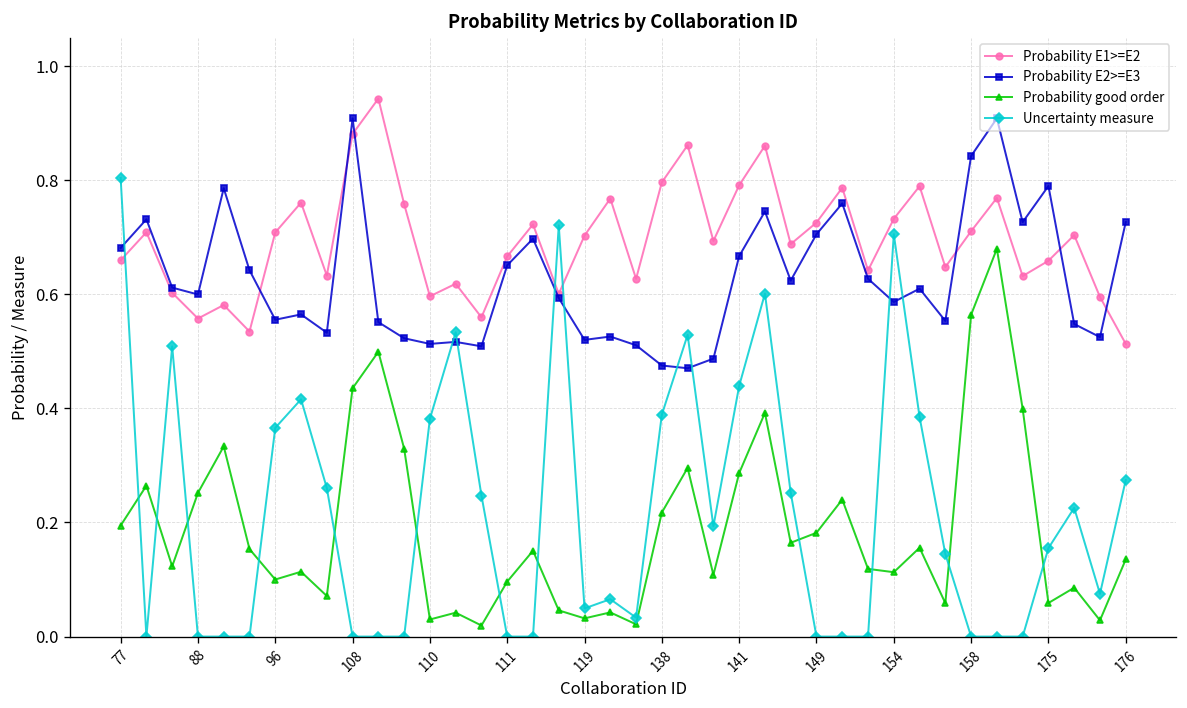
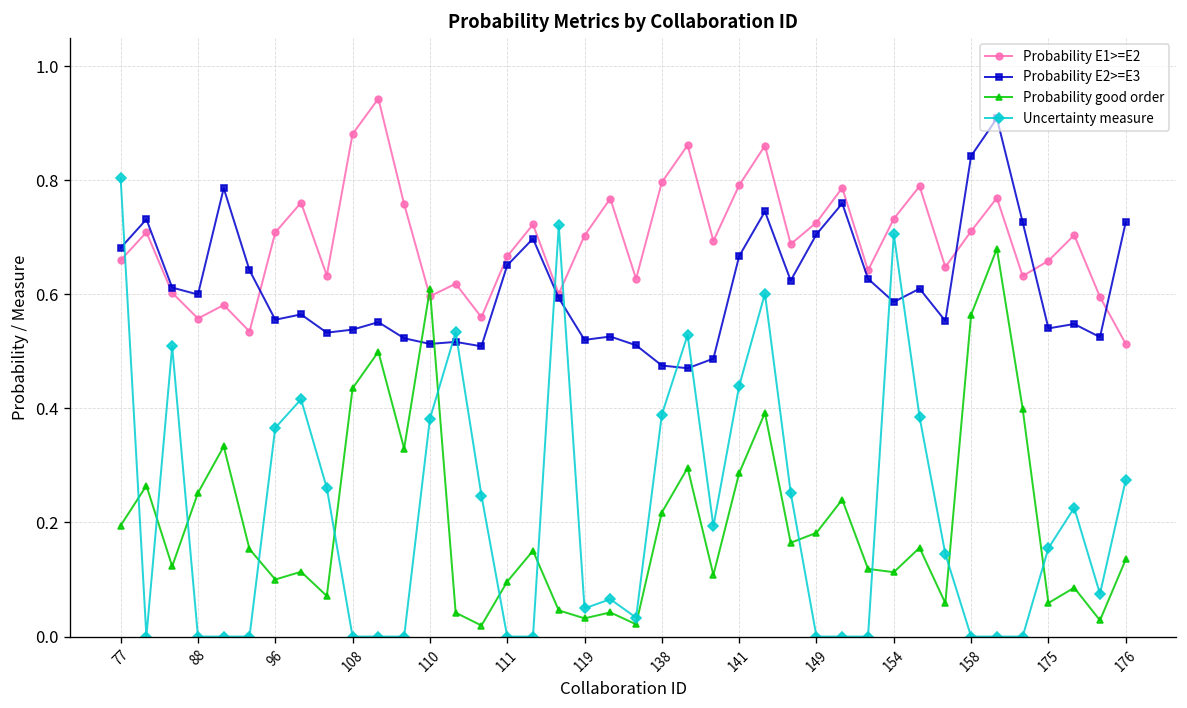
  {
    "Probability E1>=E2": {
      "77": 0.66,
      "88": 0.56,
      "96": 0.71,
      "108": 0.88,
      "110": 0.60,
      "111": 0.67,
      "119": 0.70,
      "138": 0.80,
      "141": 0.79,
      "149": 0.73,
      "154": 0.73,
      "158": 0.71,
      "175": 0.66,
      "176": 0.51
    },
    "Probability E2>=E3": {
      "77": 0.68,
      "88": 0.60,
      "96": 0.56,
-     "108": 0.91,
+     "108": 0.54,
      "110": 0.51,
      "111": 0.65,
      "119": 0.52,
      "138": 0.48,
      "141": 0.67,
      "149": 0.71,
      "154": 0.59,
      "158": 0.84,
-     "175": 0.79,
+     "175": 0.54,
      "176": 0.73
    },
    "Probability good order": {
      "77": 0.19,
      "88": 0.25,
      "96": 0.10,
      "108": 0.44,
-     "110": 0.03,
+     "110": 0.61,
      "111": 0.10,
      "119": 0.03,
      "138": 0.22,
      "141": 0.29,
      "149": 0.18,
      "154": 0.11,
      "158": 0.56,
      "175": 0.06,
      "176": 0.14
    },
    "Uncertainty measure": {
      "77": 0.80,
      "88": 0.00,
      "96": 0.37,
      "108": 0.00,
      "110": 0.38,
      "111": 0.00,
      "119": 0.05,
      "138": 0.39,
      "141": 0.44,
      "149": 0.00,
      "154": 0.71,
      "158": 0.00,
      "175": 0.16,
      "176": 0.27
    }
  }
